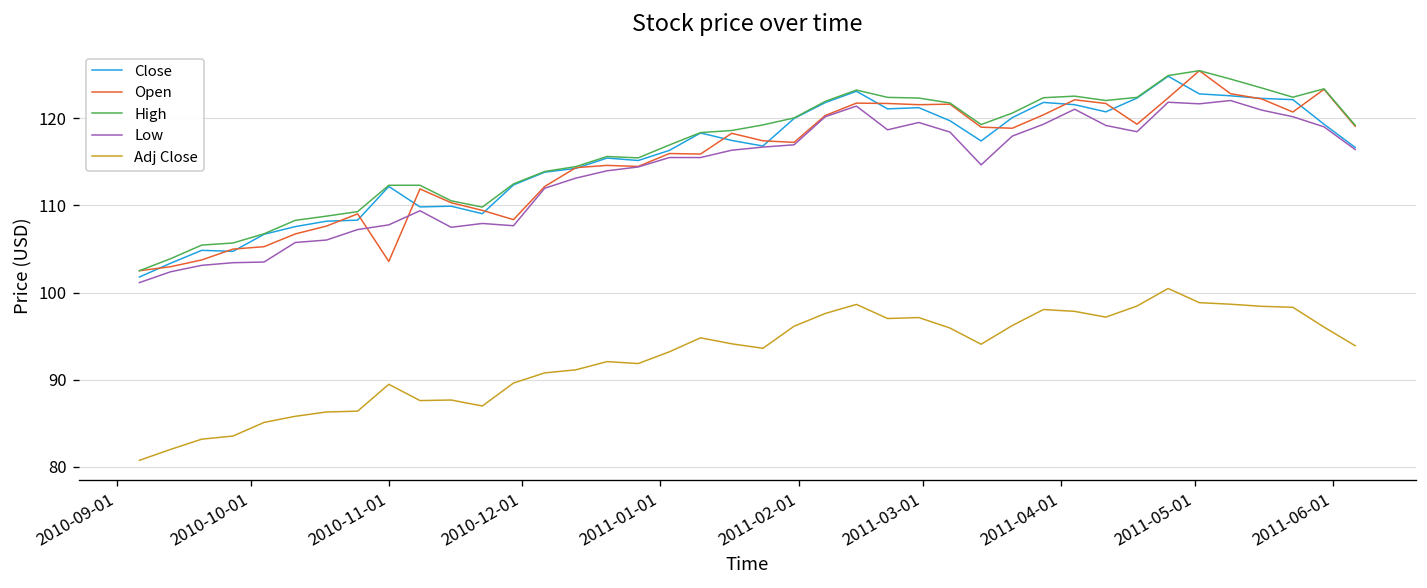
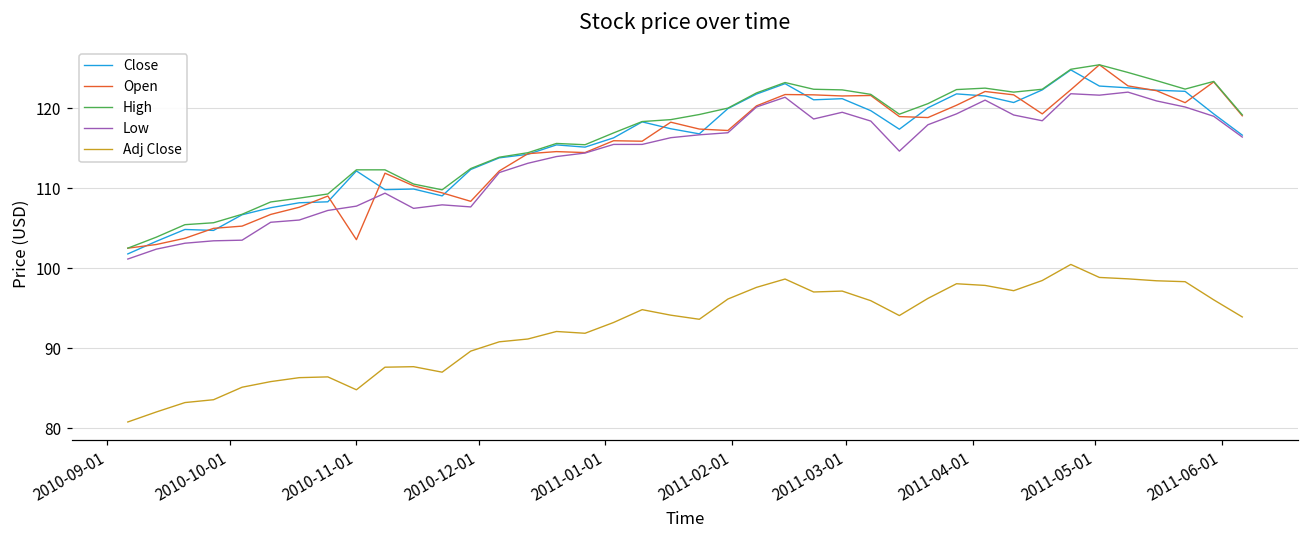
  {
    "Open": {
      "2010-11-01": 104
    },
    "Low": {
      "2010-11-01": 108
    },
    "Adj Close": {
-     "2010-11-01": 89
+     "2010-11-01": 85
    }
  }
